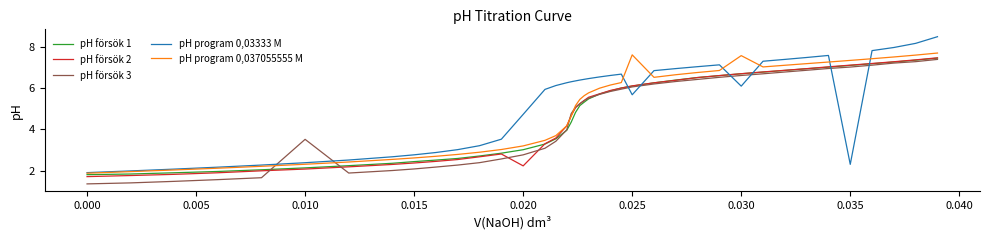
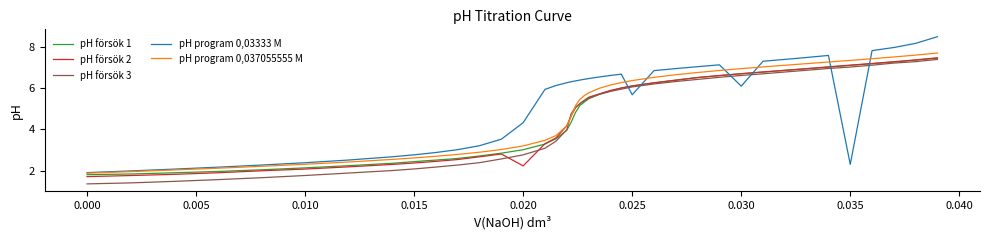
  {
    "pH försök 1": {
      "0.020": 3.0
    },
    "pH försök 2": {
      "0.020": 2.2
    },
    "pH försök 3": {
      "0.000": 1.4,
-     "0.010": 3.5,
+     "0.010": 1.8,
      "0.015": 2.1,
      "0.020": 2.8
    },
    "pH program 0,03333 M": {
      "0.015": 2.8,
-     "0.020": 4.7,
+     "0.020": 4.3,
      "0.025": 5.7,
      "0.030": 6.1,
      "0.035": 2.3
    },
    "pH program 0,037055555 M": {
      "0.015": 2.6,
      "0.020": 3.2,
-     "0.025": 7.6,
-     "0.030": 7.6,
+     "0.025": 6.4,
+     "0.030": 6.9,
      "0.035": 7.3
    }
  }
